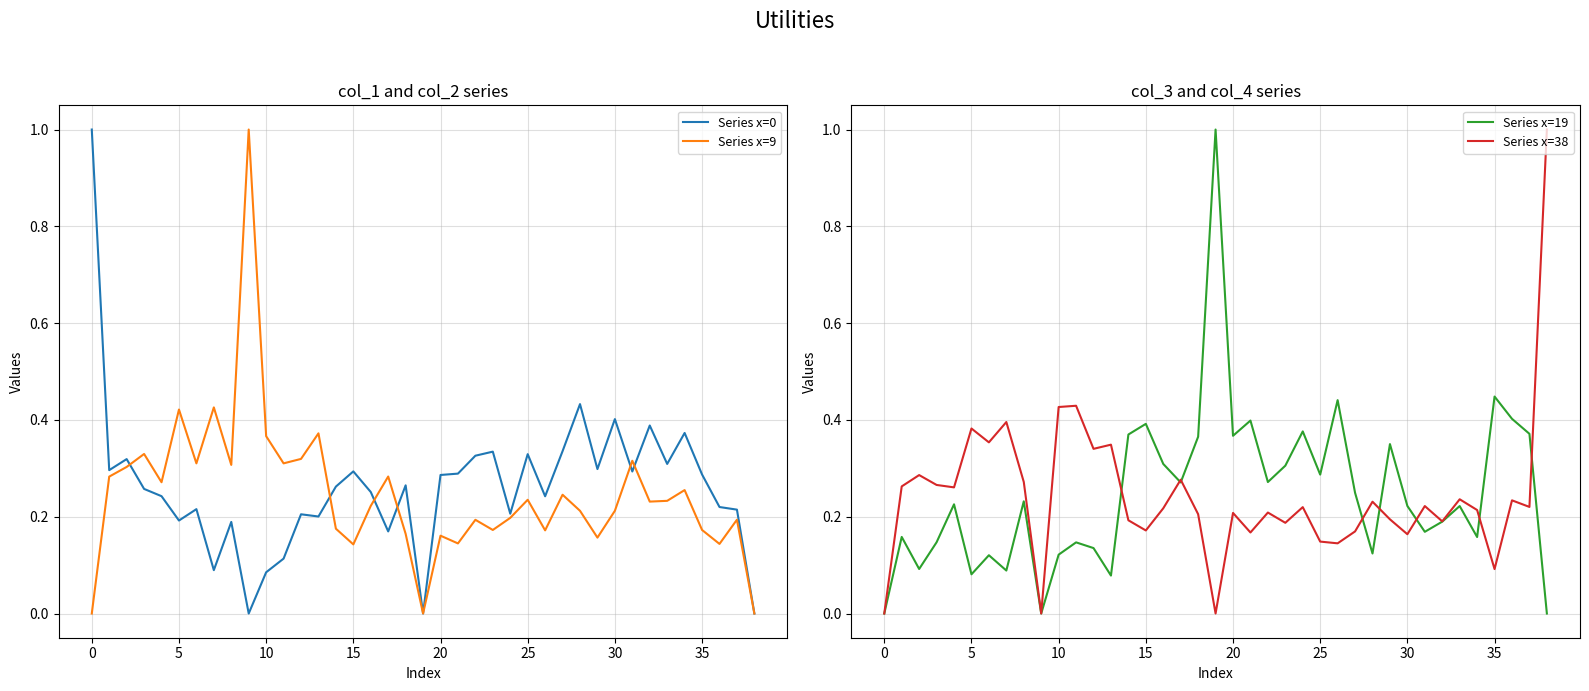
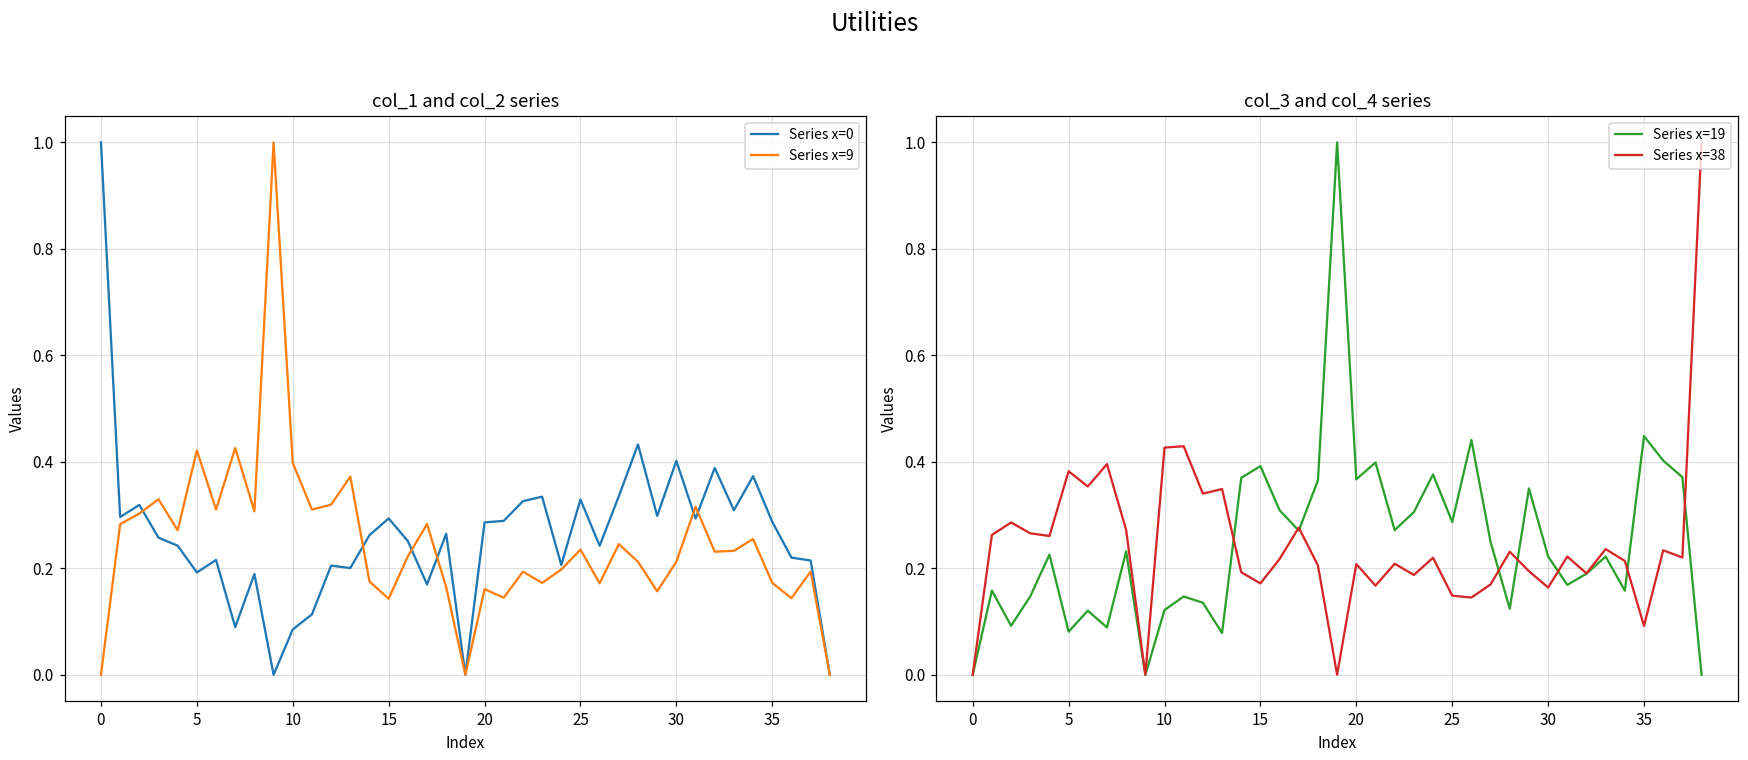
  {
    "col_1 and col_2 series": {
      "Series x=0": {
        "0": 1.00,
        "5": 0.19,
        "10": 0.09,
        "15": 0.29,
        "20": 0.29,
        "25": 0.33,
        "30": 0.40,
        "35": 0.29
      },
      "Series x=9": {
        "0": 0.00,
        "5": 0.42,
-       "10": 0.37,
+       "10": 0.40,
        "15": 0.14,
        "20": 0.16,
        "25": 0.24,
        "30": 0.21,
        "35": 0.17
      }
    },
    "col_3 and col_4 series": {
      "Series x=19": {
        "5": 0.08,
        "10": 0.12,
        "15": 0.39,
        "20": 0.37,
        "25": 0.29,
        "30": 0.22,
        "35": 0.45
      },
      "Series x=38": {
        "5": 0.38,
        "10": 0.43,
        "15": 0.17,
        "20": 0.21,
        "25": 0.15,
        "30": 0.16,
        "35": 0.09
      }
    }
  }
